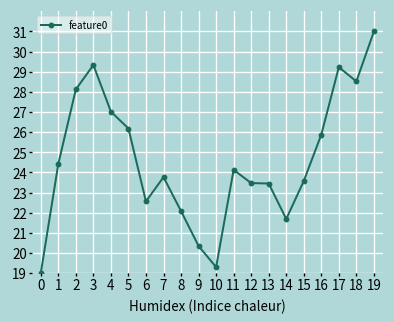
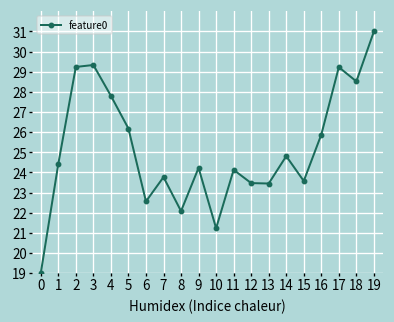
  {
    "0": 19.0,
    "1": 24.4,
-   "2": 28.1,
+   "2": 29.2,
    "3": 29.3,
-   "4": 27.0,
+   "4": 27.8,
    "5": 26.2,
    "6": 22.6,
    "7": 23.8,
    "8": 22.1,
-   "9": 20.4,
-   "10": 19.3,
+   "9": 24.2,
+   "10": 21.2,
    "11": 24.1,
    "12": 23.5,
    "13": 23.5,
-   "14": 21.7,
+   "14": 24.8,
    "15": 23.6,
    "16": 25.9,
    "17": 29.2,
    "18": 28.5,
    "19": 31.0
  }
